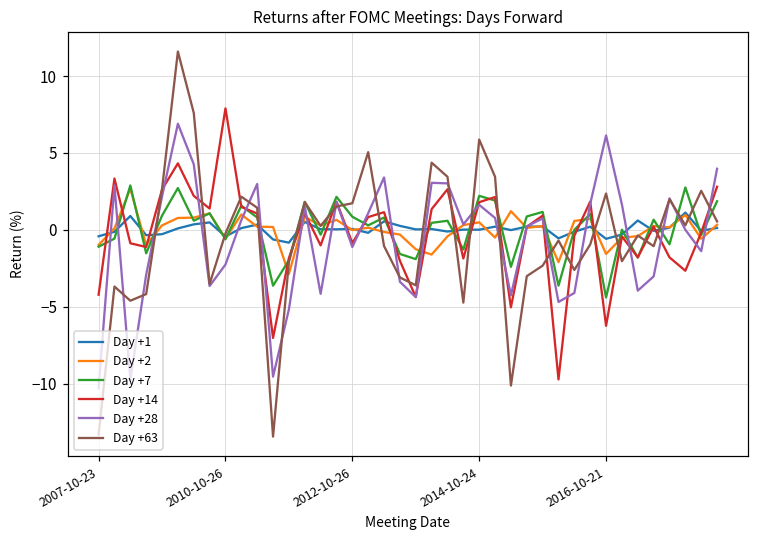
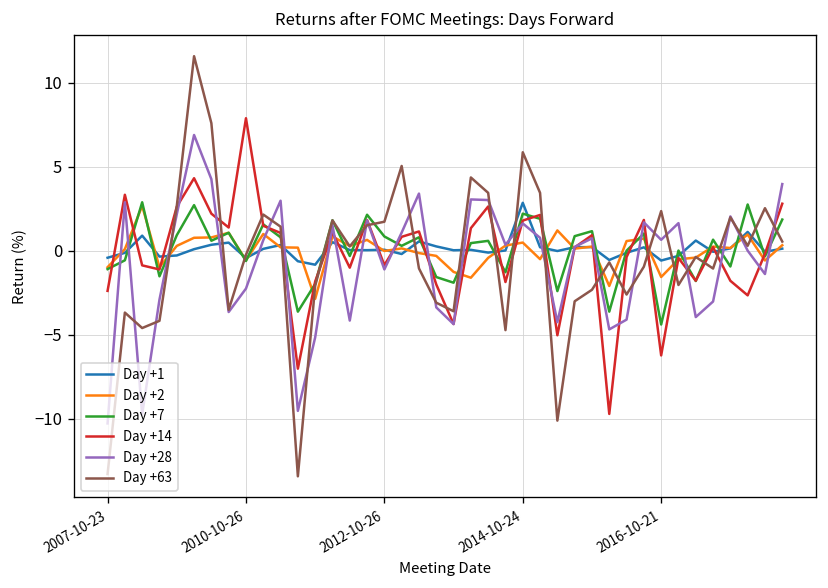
  {
    "Day +1": {
      "2007-10-23": -0.4,
-     "2014-10-24": 0.0,
+     "2014-10-24": 2.9,
      "2016-10-21": -0.6
    },
    "Day +2": {
      "2014-10-24": 0.5,
      "2016-10-21": -1.6
    },
    "Day +7": {
      "2012-10-26": 0.9,
      "2014-10-24": 2.2,
      "2016-10-21": -4.4
    },
    "Day +14": {
-     "2007-10-23": -4.2,
+     "2007-10-23": -2.4,
      "2010-10-26": 7.9,
      "2012-10-26": -0.9,
      "2016-10-21": -6.2
    },
    "Day +28": {
      "2010-10-26": -2.3,
      "2012-10-26": -1.1,
-     "2016-10-21": 6.1
+     "2016-10-21": 0.7
    },
    "Day +63": {
      "2010-10-26": -0.2,
      "2012-10-26": 1.7,
      "2014-10-24": 5.9,
      "2016-10-21": 2.4
    }
  }
